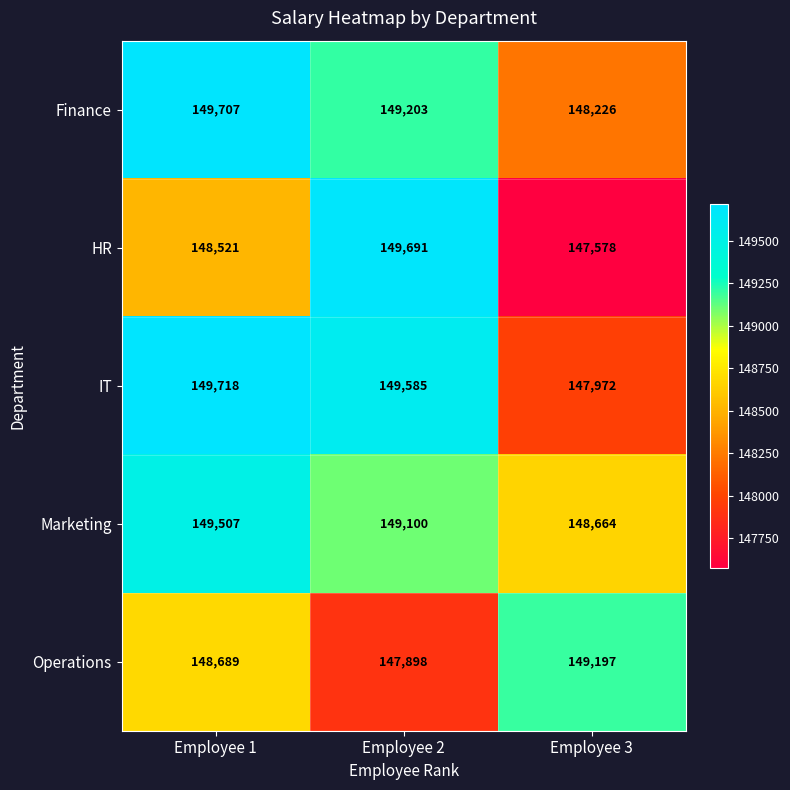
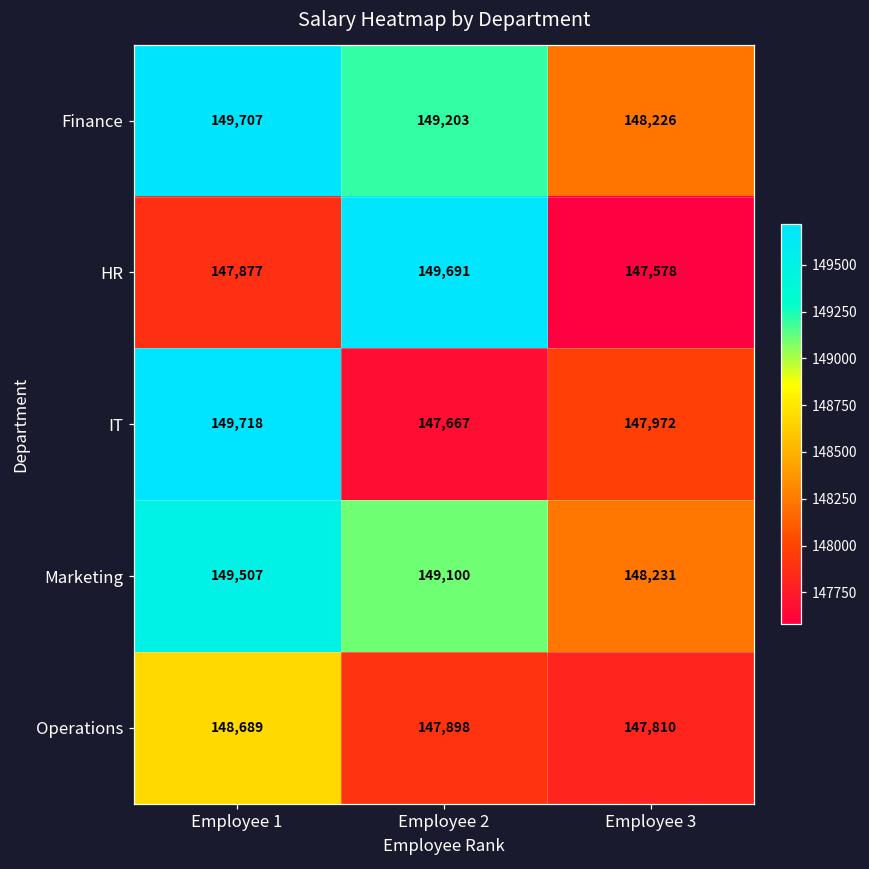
  {
    "Finance": {
      "Employee 1": "149,707",
      "Employee 2": "149,203",
      "Employee 3": "148,226"
    },
    "HR": {
-     "Employee 1": "148,521",
+     "Employee 1": "147,877",
      "Employee 2": "149,691",
      "Employee 3": "147,578"
    },
    "IT": {
      "Employee 1": "149,718",
-     "Employee 2": "149,585",
+     "Employee 2": "147,667",
      "Employee 3": "147,972"
    },
    "Marketing": {
      "Employee 1": "149,507",
      "Employee 2": "149,100",
-     "Employee 3": "148,664"
+     "Employee 3": "148,231"
    },
    "Operations": {
      "Employee 1": "148,689",
      "Employee 2": "147,898",
-     "Employee 3": "149,197"
+     "Employee 3": "147,810"
    }
  }
